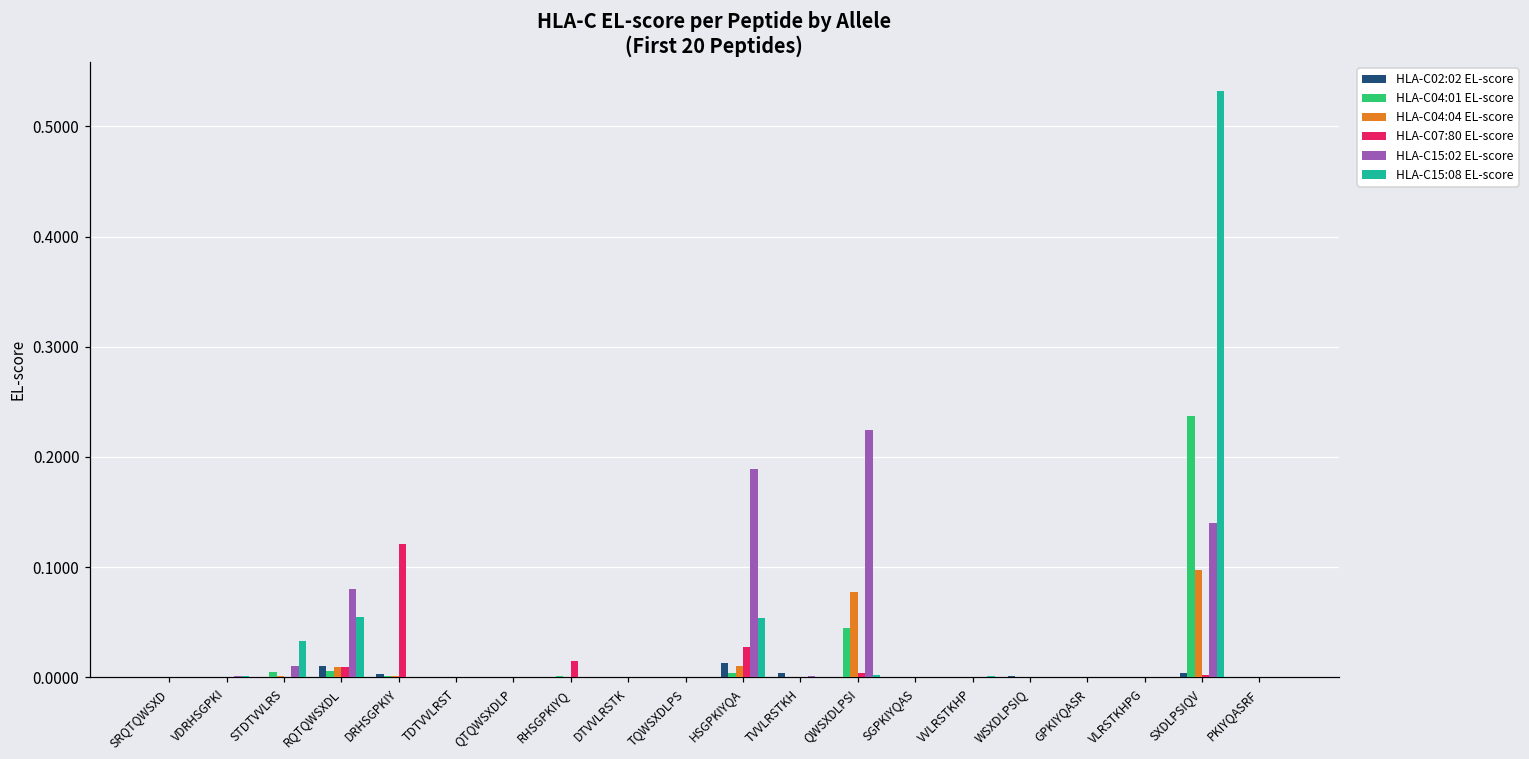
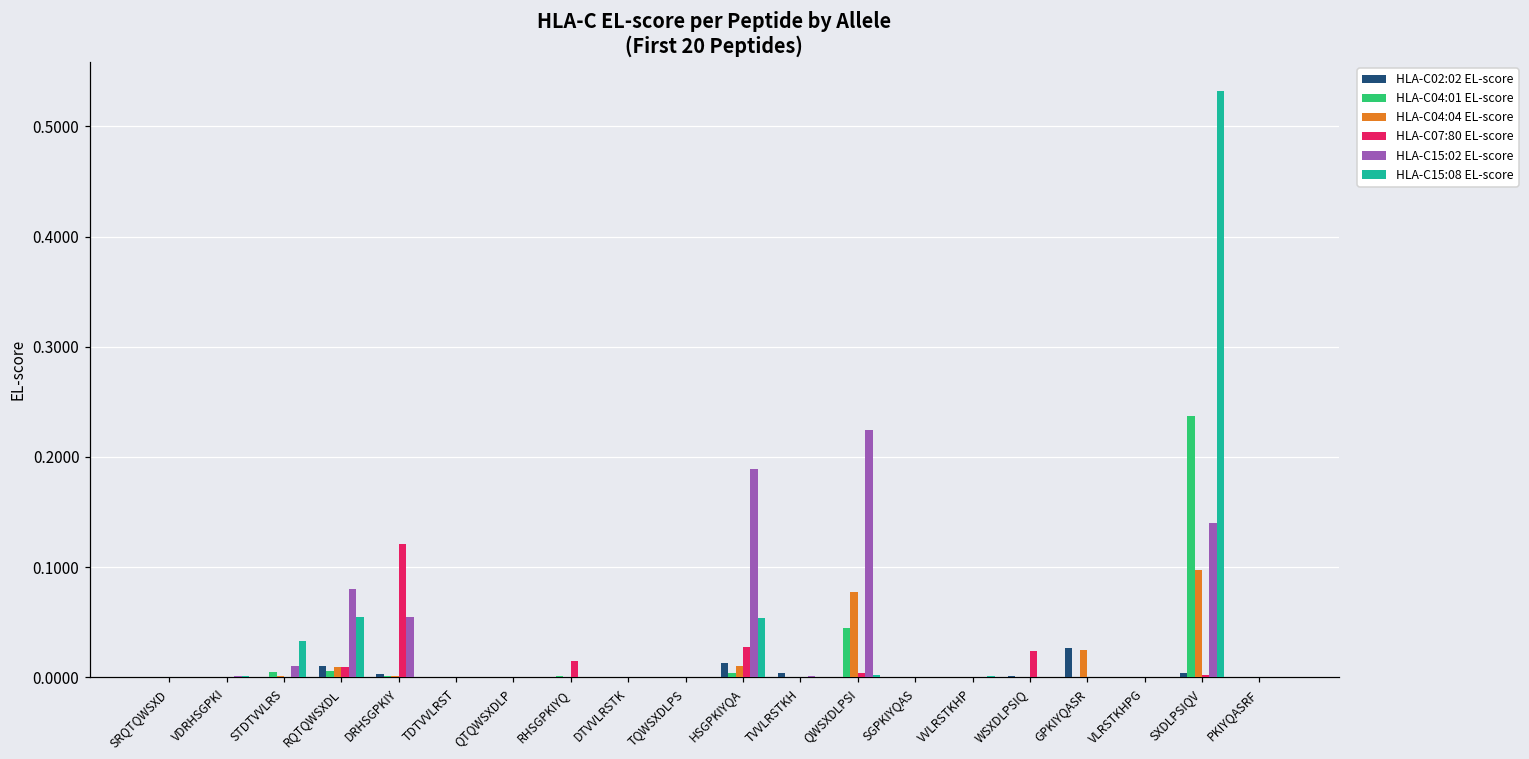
  {
    "HLA-C02:02 EL-score": {
      "SRQTQWSXD": 0.000,
      "RQTQWSXDL": 0.011,
      "DRHSGPKIY": 0.004,
      "TDTVVLRST": 0.000,
      "QTQWSXDLP": 0.000,
      "TQWSXDLPS": 0.000,
      "HSGPKIYQA": 0.013,
      "TVVLRSTKH": 0.004,
      "VVLRSTKHP": 0.000,
-     "GPKIYQASR": 0.000,
+     "GPKIYQASR": 0.027,
      "VLRSTKHPG": 0.000,
      "SXDLPSIQV": 0.004
    },
    "HLA-C04:04 EL-score": {
      "SRQTQWSXD": 0.000,
      "RQTQWSXDL": 0.010,
      "QTQWSXDLP": 0.000,
      "HSGPKIYQA": 0.010,
      "QWSXDLPSI": 0.077,
      "VVLRSTKHP": 0.000,
-     "GPKIYQASR": 0.000,
+     "GPKIYQASR": 0.025,
      "VLRSTKHPG": 0.000,
      "SXDLPSIQV": 0.098
    },
    "HLA-C07:80 EL-score": {
      "SRQTQWSXD": 0.000,
      "VDRHSGPKI": 0.000,
      "RQTQWSXDL": 0.010,
      "DRHSGPKIY": 0.122,
      "TDTVVLRST": 0.000,
      "QTQWSXDLP": 0.000,
      "RHSGPKIYQ": 0.015,
      "HSGPKIYQA": 0.028,
      "QWSXDLPSI": 0.004,
      "VVLRSTKHP": 0.000,
-     "WSXDLPSIQ": 0.000,
+     "WSXDLPSIQ": 0.024,
      "VLRSTKHPG": 0.000
    },
    "HLA-C15:02 EL-score": {
      "SRQTQWSXD": 0.000,
      "STDTVVLRS": 0.010,
      "RQTQWSXDL": 0.080,
-     "DRHSGPKIY": 0.000,
+     "DRHSGPKIY": 0.055,
      "TDTVVLRST": 0.000,
      "TQWSXDLPS": 0.000,
      "HSGPKIYQA": 0.189,
      "QWSXDLPSI": 0.224,
      "GPKIYQASR": 0.000,
      "VLRSTKHPG": 0.000,
      "SXDLPSIQV": 0.140,
      "PKIYQASRF": 0.000
    }
  }
